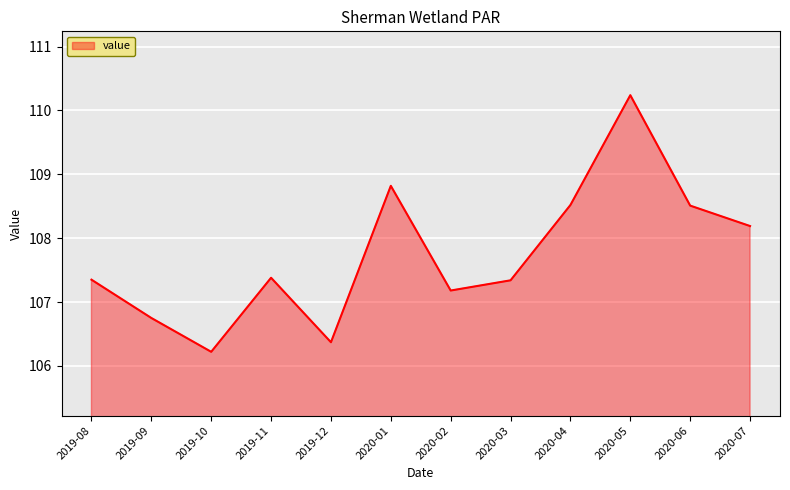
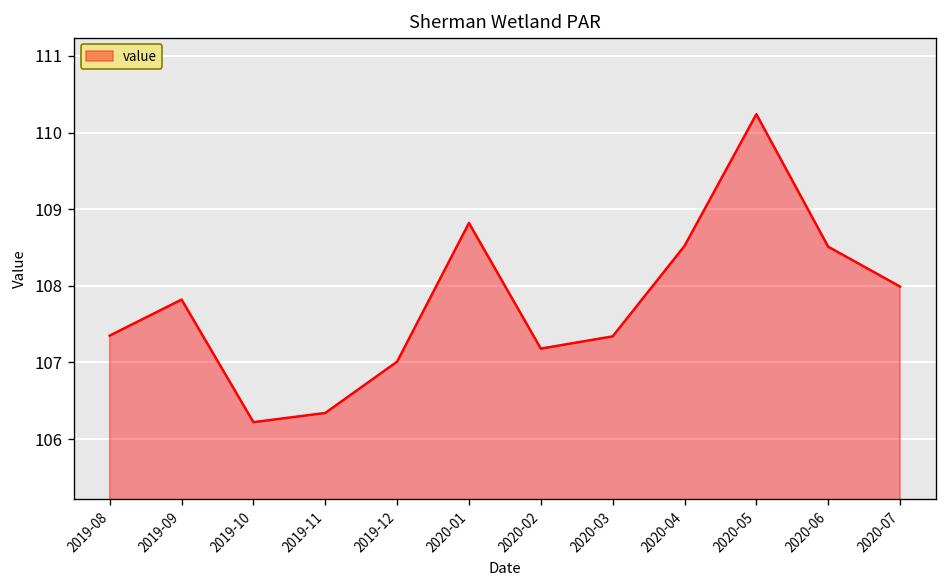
  {
    "2019-08": 107.4,
-   "2019-09": 106.8,
+   "2019-09": 107.8,
    "2019-10": 106.2,
-   "2019-11": 107.4,
-   "2019-12": 106.4,
+   "2019-11": 106.3,
+   "2019-12": 107.0,
    "2020-01": 108.8,
    "2020-02": 107.2,
    "2020-03": 107.3,
    "2020-04": 108.5,
    "2020-05": 110.2,
    "2020-06": 108.5,
-   "2020-07": 108.2
+   "2020-07": 108.0
  }
